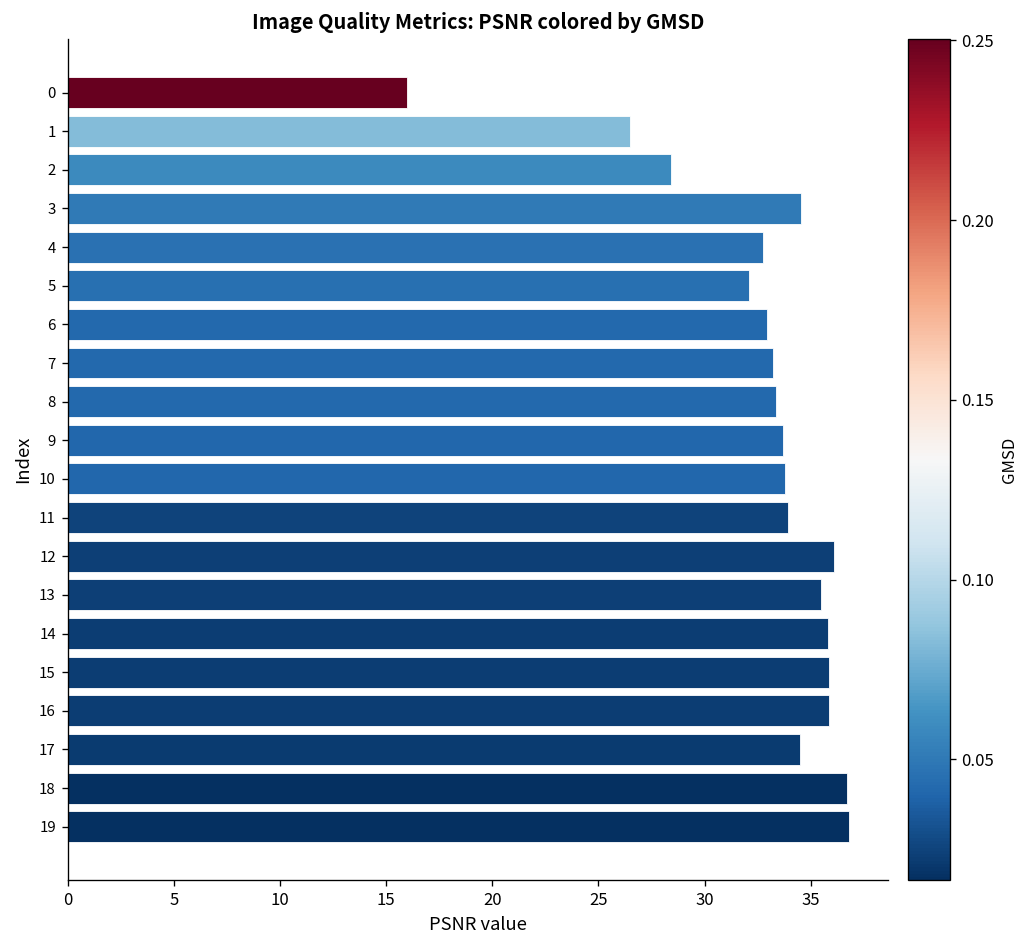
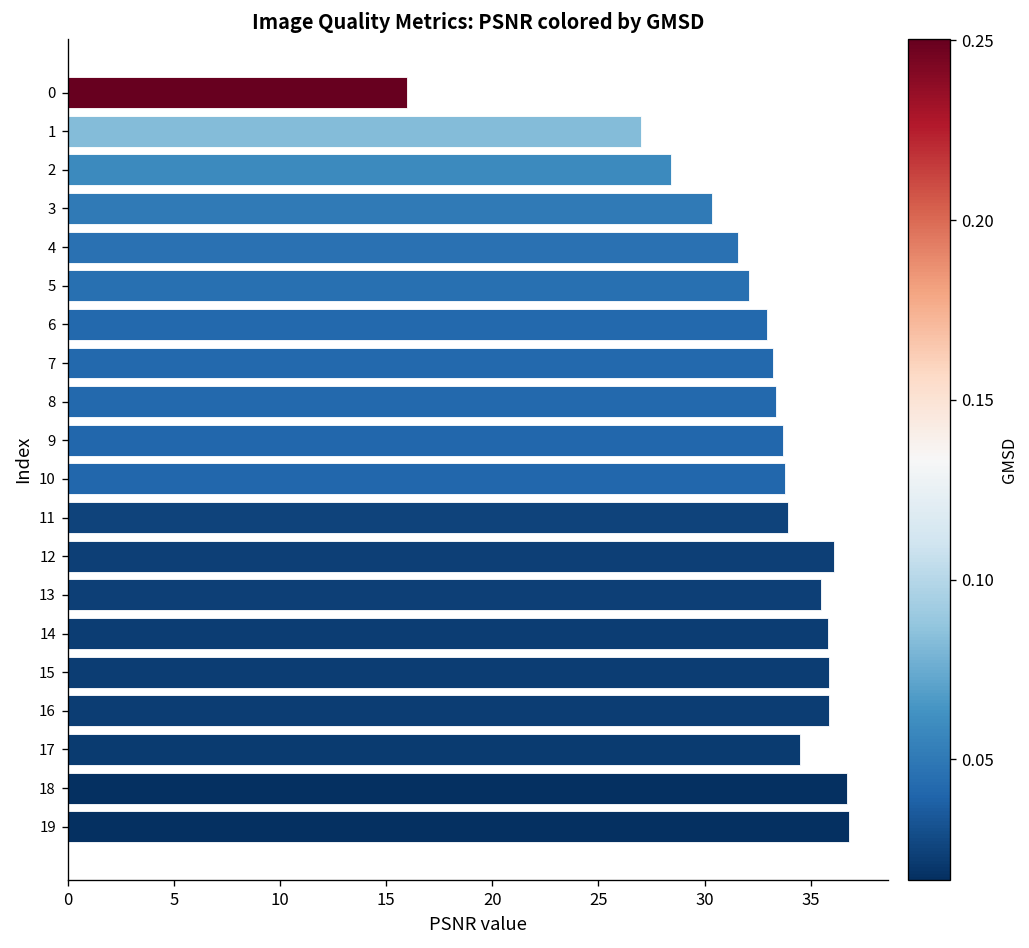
  {
    "0": 16.0,
-   "1": 26.5,
+   "1": 27.0,
    "2": 28.4,
-   "3": 34.6,
-   "4": 32.8,
+   "3": 30.3,
+   "4": 31.6,
    "5": 32.1,
    "6": 32.9,
    "7": 33.2,
    "8": 33.4,
    "9": 33.7,
    "10": 33.8,
    "11": 33.9,
    "12": 36.1,
    "13": 35.5,
    "14": 35.8,
    "15": 35.8,
    "16": 35.9,
    "17": 34.5,
    "18": 36.7,
    "19": 36.8
  }
